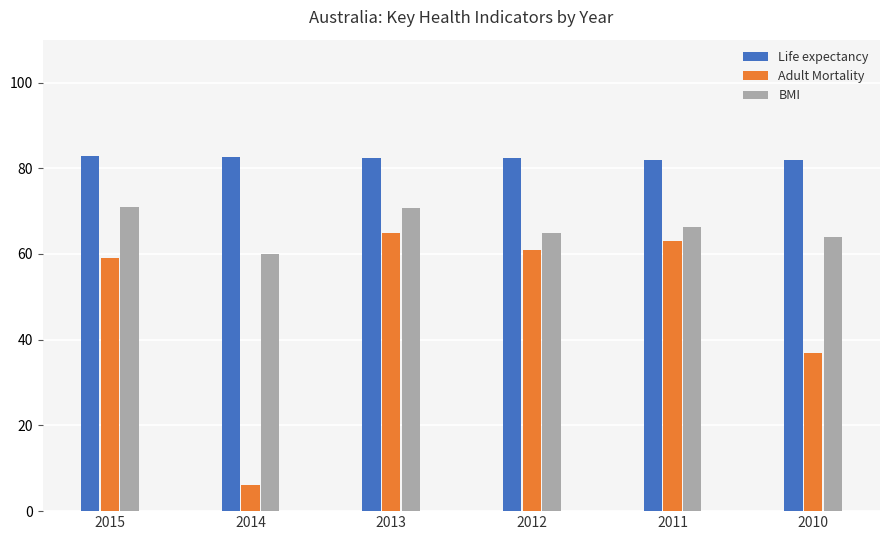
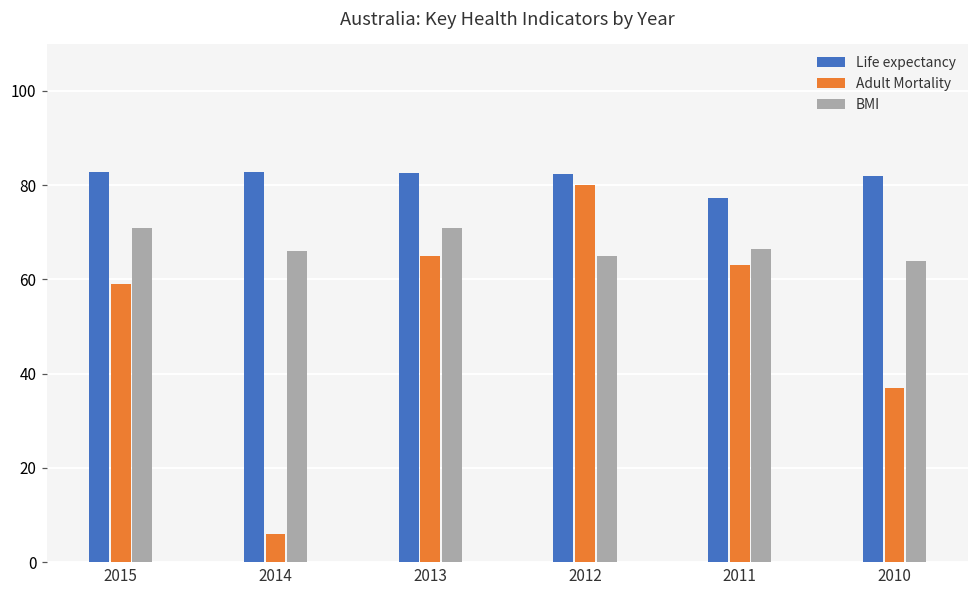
  {
    "Life expectancy": {
      "2015": 83,
      "2014": 83,
      "2013": 83,
      "2012": 82,
-     "2011": 82,
+     "2011": 77,
      "2010": 82
    },
    "Adult Mortality": {
      "2015": 59,
      "2014": 6,
      "2013": 65,
-     "2012": 61,
+     "2012": 80,
      "2011": 63,
      "2010": 37
    },
    "BMI": {
      "2015": 71,
-     "2014": 60,
+     "2014": 66,
      "2013": 71,
      "2012": 65,
      "2011": 66,
      "2010": 64
    }
  }
